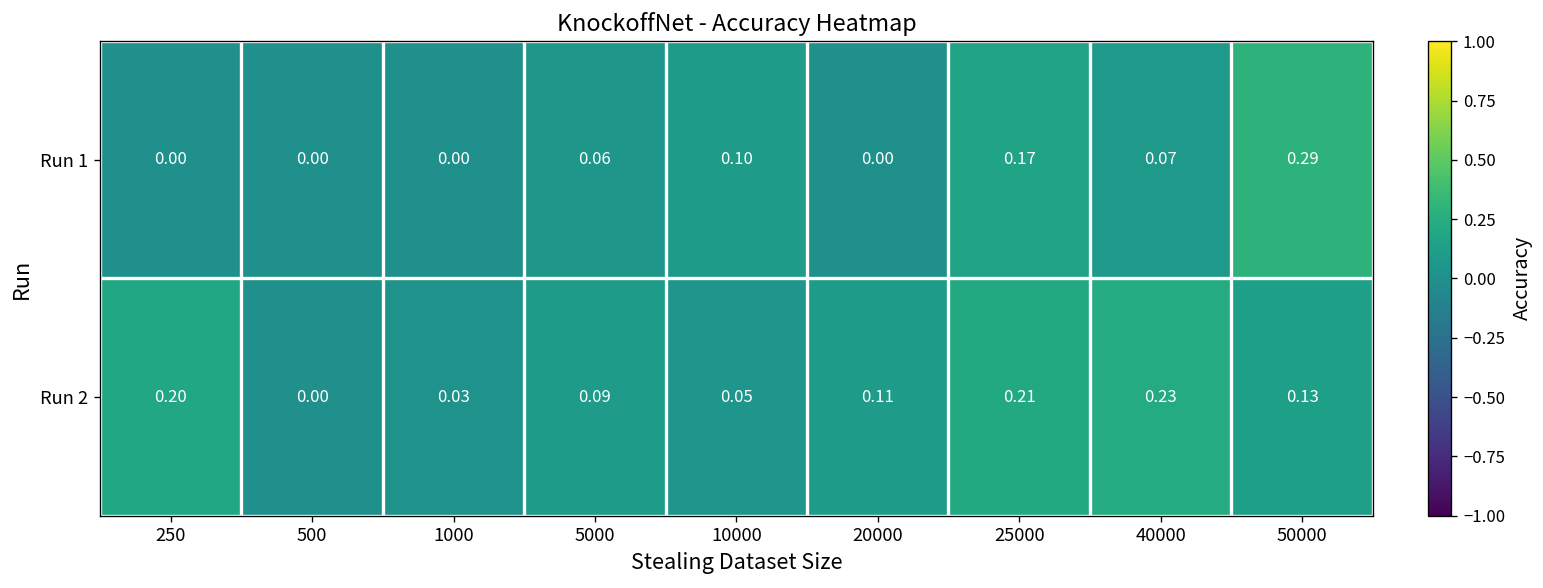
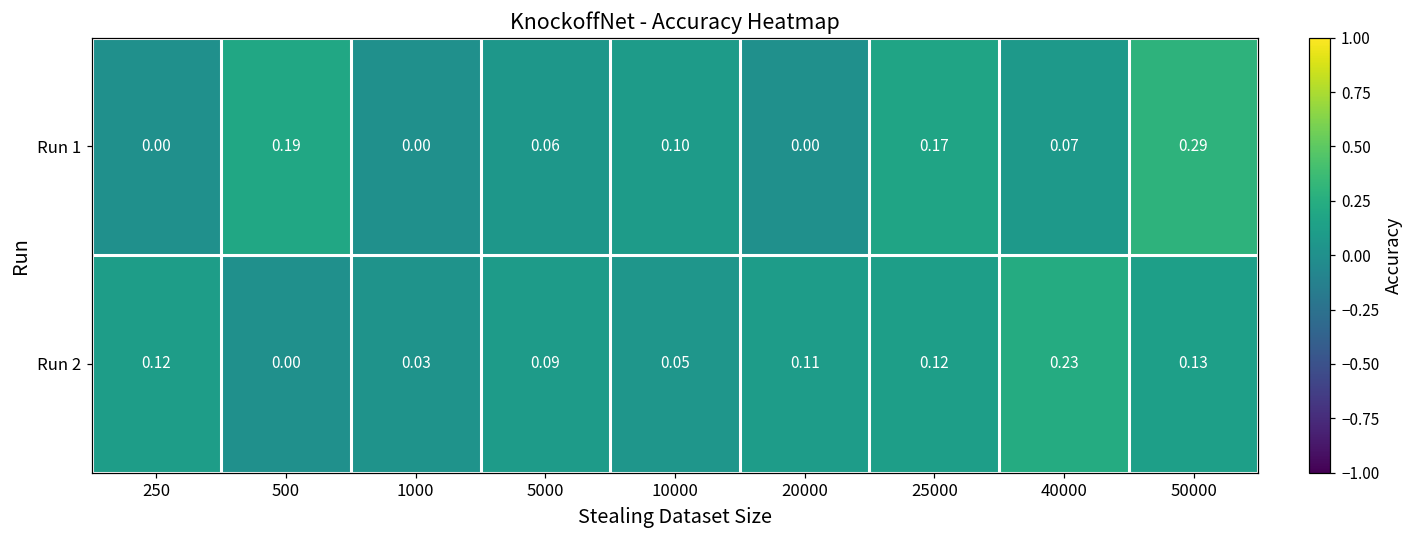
  {
    "Run 1": {
      "250": 0.00,
-     "500": 0.00,
+     "500": 0.19,
      "1000": 0.00,
      "5000": 0.06,
      "10000": 0.10,
      "20000": 0.00,
      "25000": 0.17,
      "40000": 0.07,
      "50000": 0.29
    },
    "Run 2": {
-     "250": 0.20,
+     "250": 0.12,
      "500": 0.00,
      "1000": 0.03,
      "5000": 0.09,
      "10000": 0.05,
      "20000": 0.11,
-     "25000": 0.21,
+     "25000": 0.12,
      "40000": 0.23,
      "50000": 0.13
    }
  }
